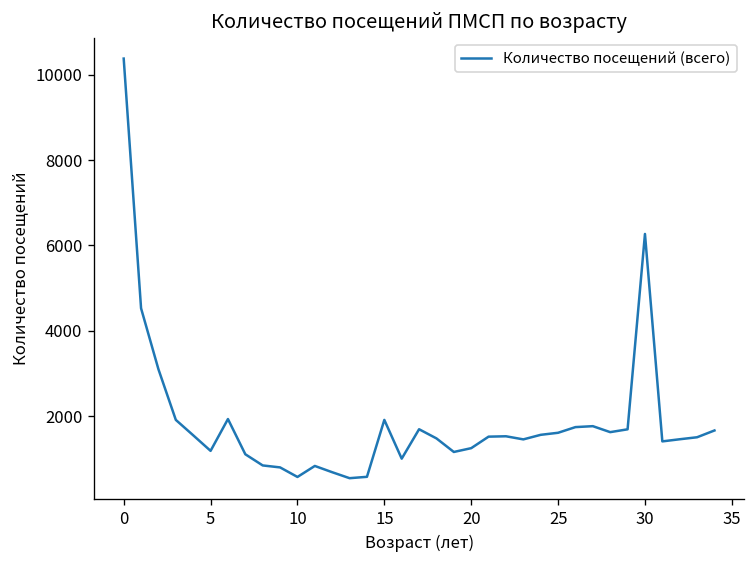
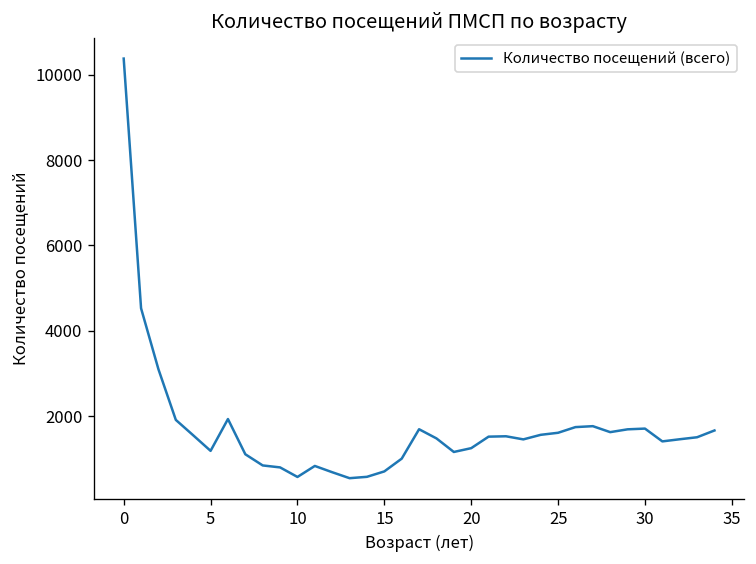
  {
    "0": 10400,
    "5": 1200,
    "10": 600,
-   "15": 1900,
+   "15": 700,
    "20": 1200,
    "25": 1600,
-   "30": 6300
+   "30": 1700
  }
